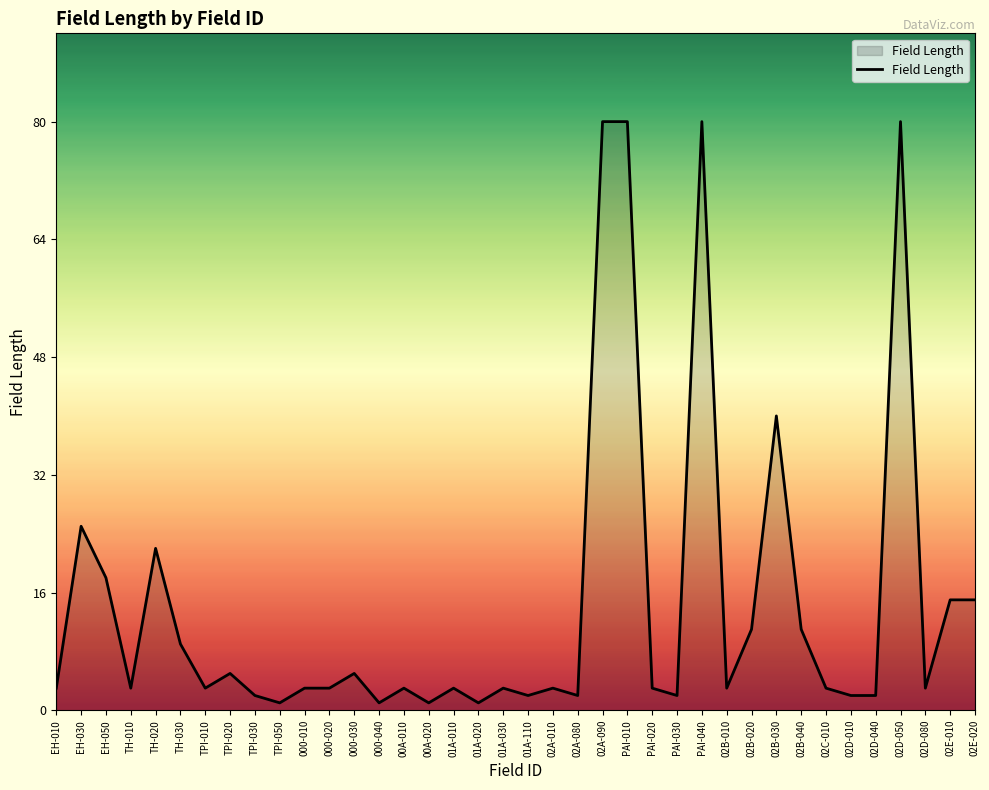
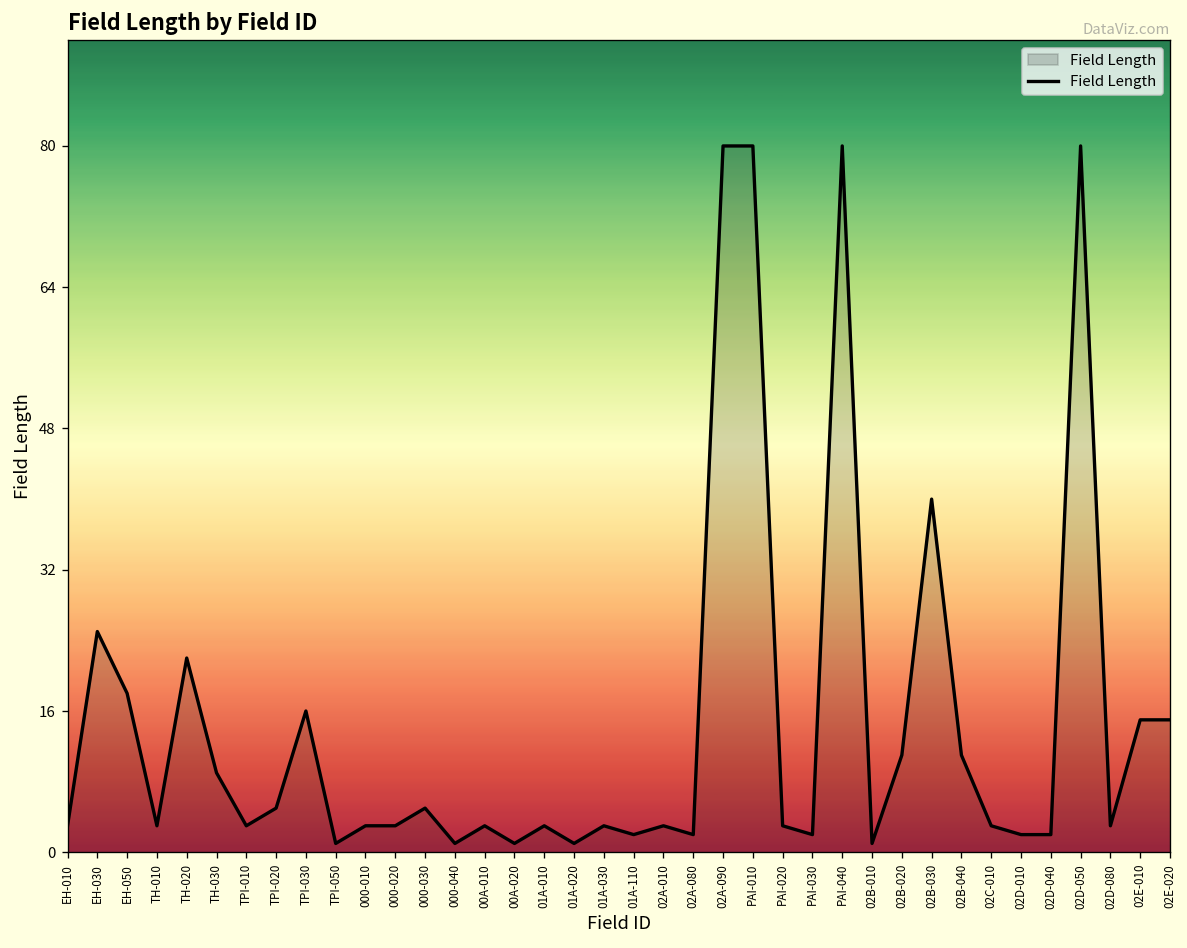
  {
    "EH-010": 3,
    "EH-030": 25,
    "EH-050": 18,
    "TH-010": 3,
    "TH-020": 22,
    "TH-030": 9,
    "TPI-010": 3,
    "TPI-020": 5,
-   "TPI-030": 2,
+   "TPI-030": 16,
    "TPI-050": 1,
    "000-010": 3,
    "000-020": 3,
    "000-030": 5,
    "000-040": 1,
    "00A-010": 3,
    "00A-020": 1,
    "01A-010": 3,
    "01A-020": 1,
    "01A-030": 3,
    "01A-110": 2,
    "02A-010": 3,
    "02A-080": 2,
    "02A-090": 80,
    "PAI-010": 80,
    "PAI-020": 3,
    "PAI-030": 2,
    "PAI-040": 80,
-   "02B-010": 3,
+   "02B-010": 1,
    "02B-020": 11,
    "02B-030": 40,
    "02B-040": 11,
    "02C-010": 3,
    "02D-010": 2,
    "02D-040": 2,
    "02D-050": 80,
    "02D-080": 3,
    "02E-010": 15,
    "02E-020": 15
  }
